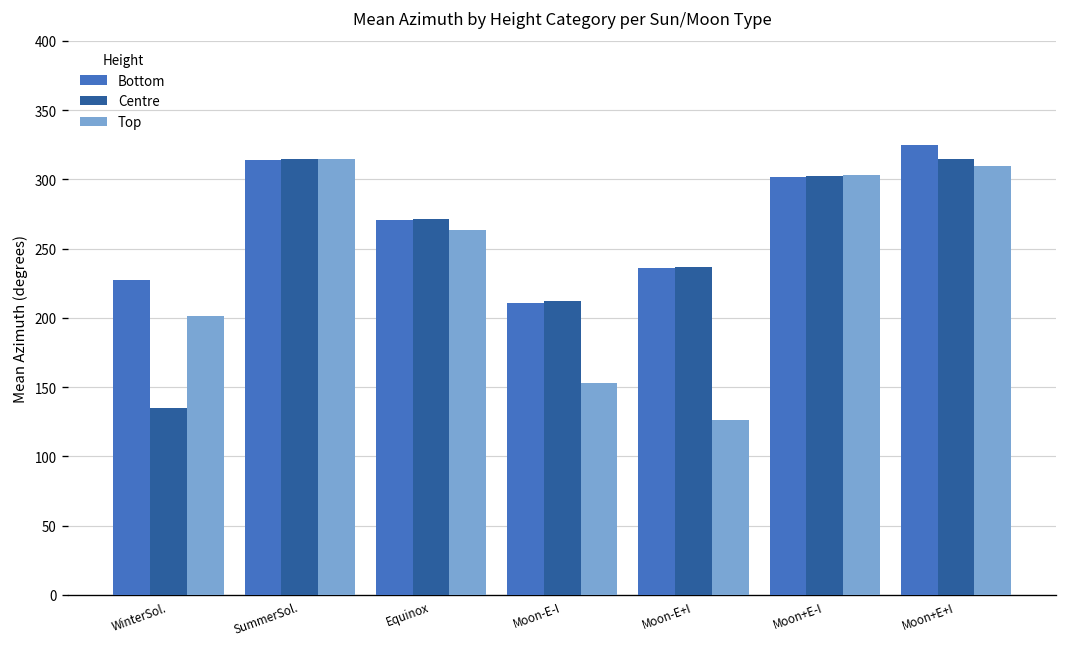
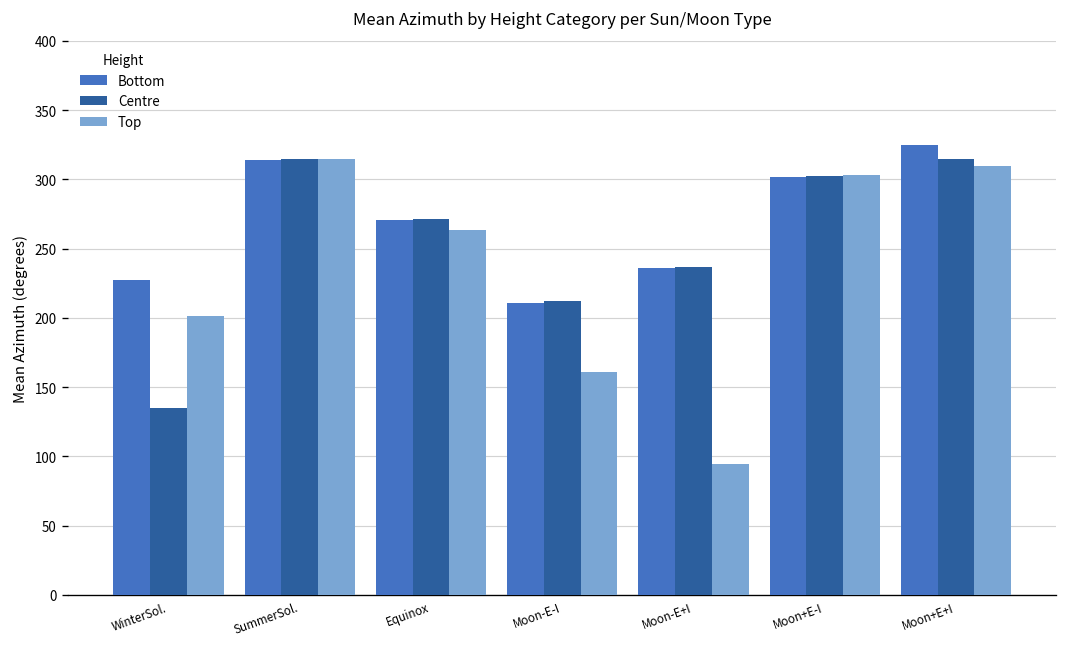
  {
    "Top": {
      "WinterSol.": 201,
      "SummerSol.": 315,
      "Equinox": 263,
-     "Moon-E-I": 153,
-     "Moon-E+I": 126,
+     "Moon-E-I": 161,
+     "Moon-E+I": 95,
      "Moon+E-I": 303,
      "Moon+E+I": 310
    }
  }
